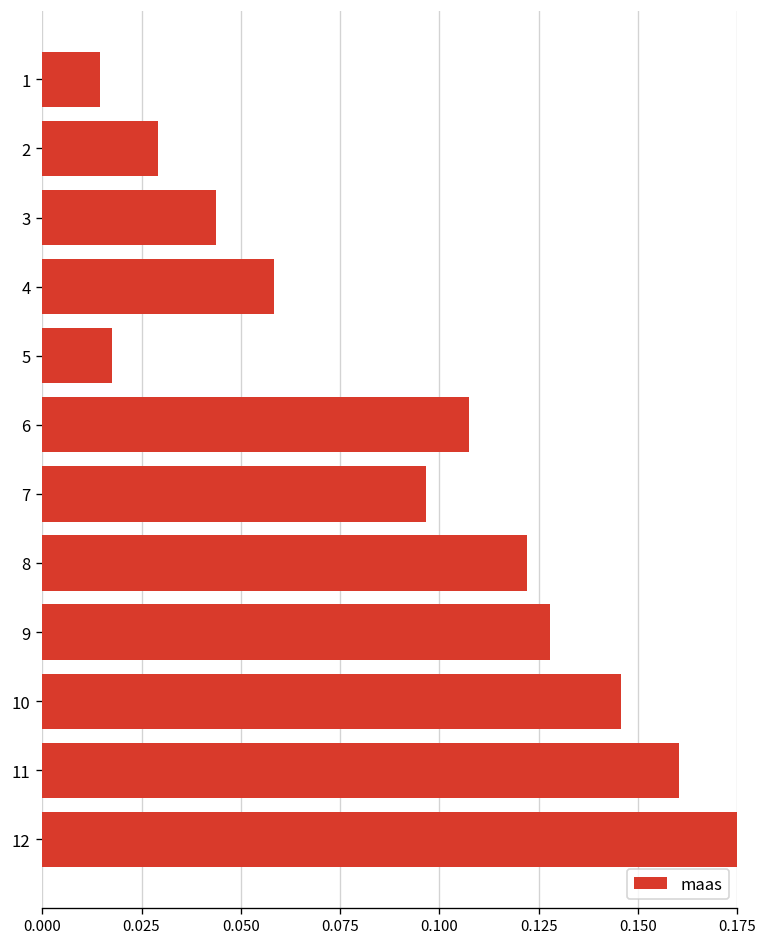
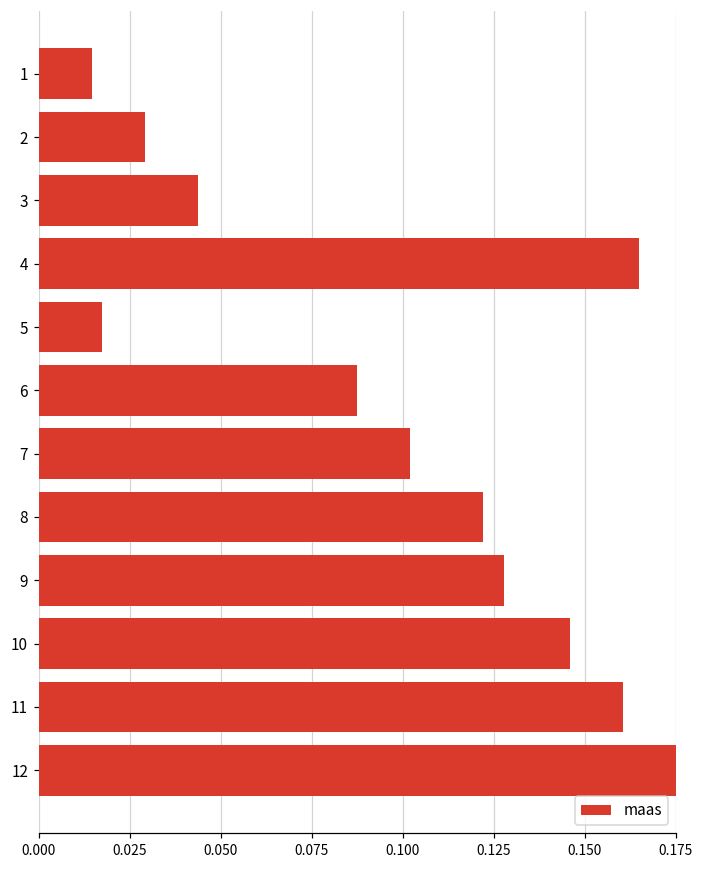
  {
    "1": 0.015,
    "2": 0.029,
    "3": 0.044,
-   "4": 0.058,
+   "4": 0.165,
    "5": 0.017,
-   "6": 0.107,
-   "7": 0.097,
+   "6": 0.088,
+   "7": 0.102,
    "8": 0.122,
    "9": 0.128,
    "10": 0.146,
    "11": 0.160,
    "12": 0.175
  }
